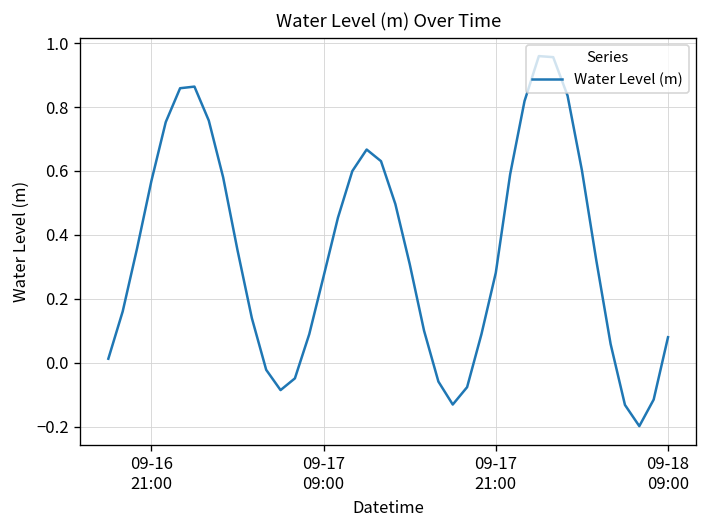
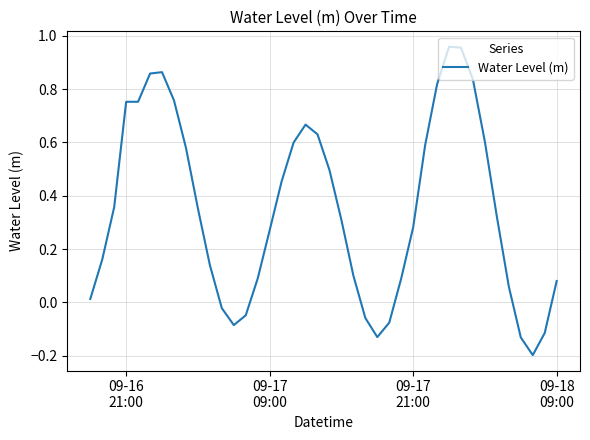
  {
-   "09-16 21:00": 0.57,
+   "09-16 21:00": 0.75,
    "09-17 09:00": 0.27,
    "09-17 21:00": 0.28,
    "09-18 09:00": 0.08
  }
